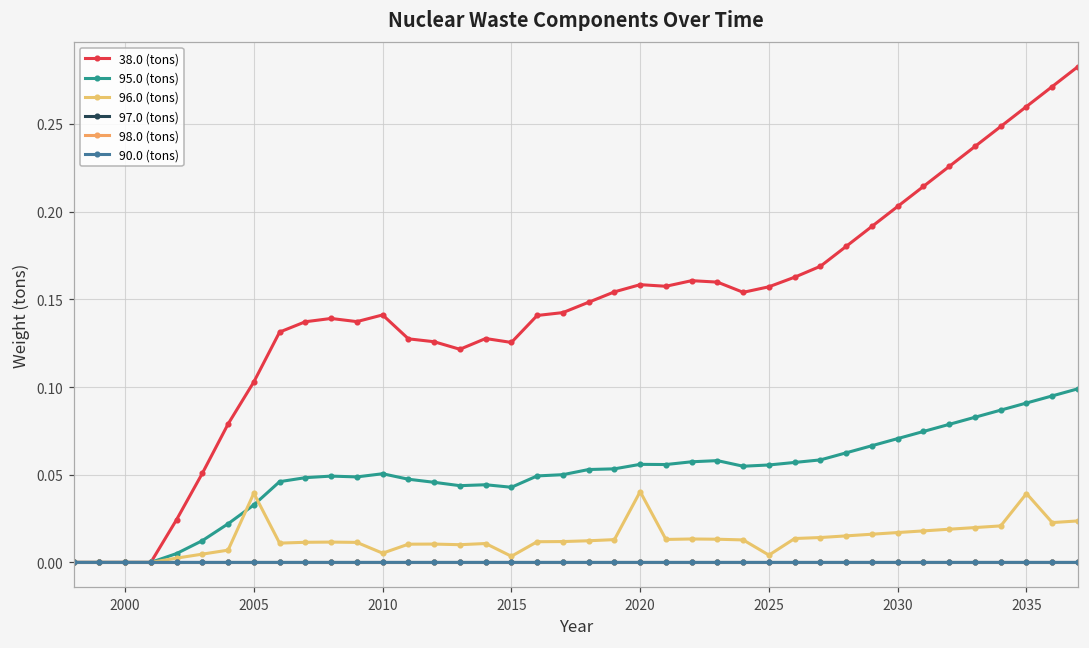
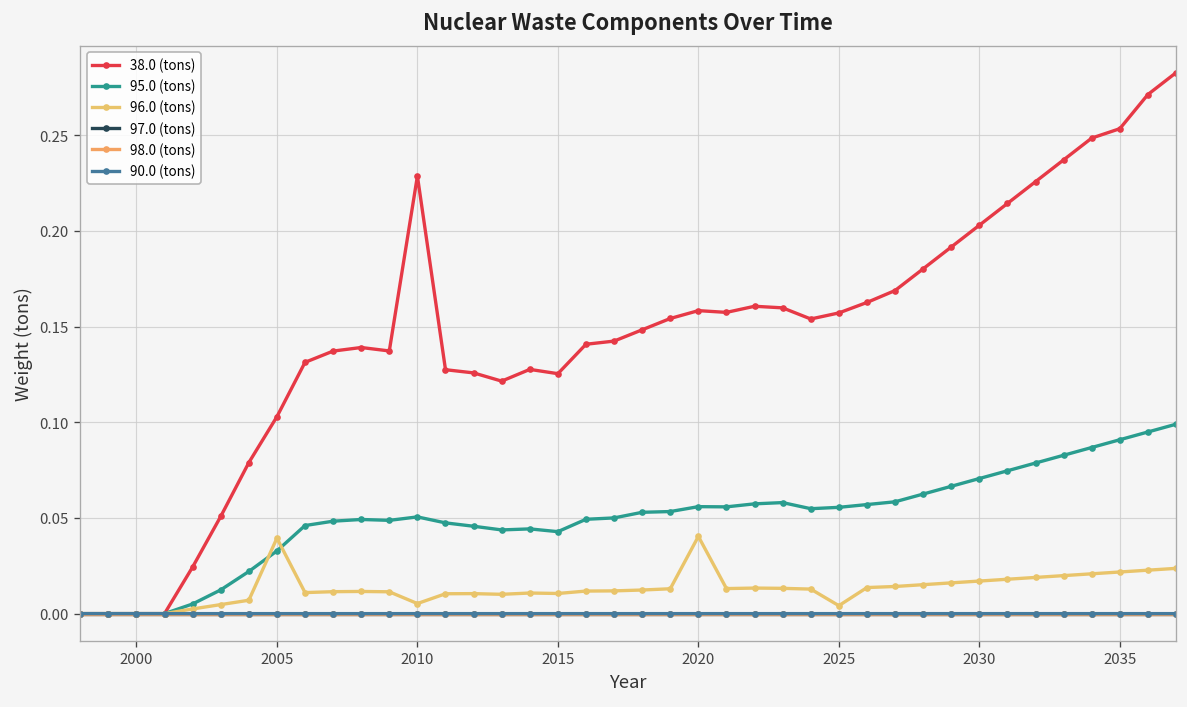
  {
    "38.0 (tons)": {
      "2005": 0.103,
-     "2010": 0.141,
+     "2010": 0.229,
      "2015": 0.125,
      "2020": 0.158,
      "2025": 0.157,
      "2030": 0.203,
-     "2035": 0.260
+     "2035": 0.253
    },
    "96.0 (tons)": {
      "2005": 0.039,
      "2010": 0.005,
-     "2015": 0.003,
+     "2015": 0.011,
      "2020": 0.040,
      "2025": 0.004,
      "2030": 0.017,
-     "2035": 0.039
+     "2035": 0.022
    }
  }
